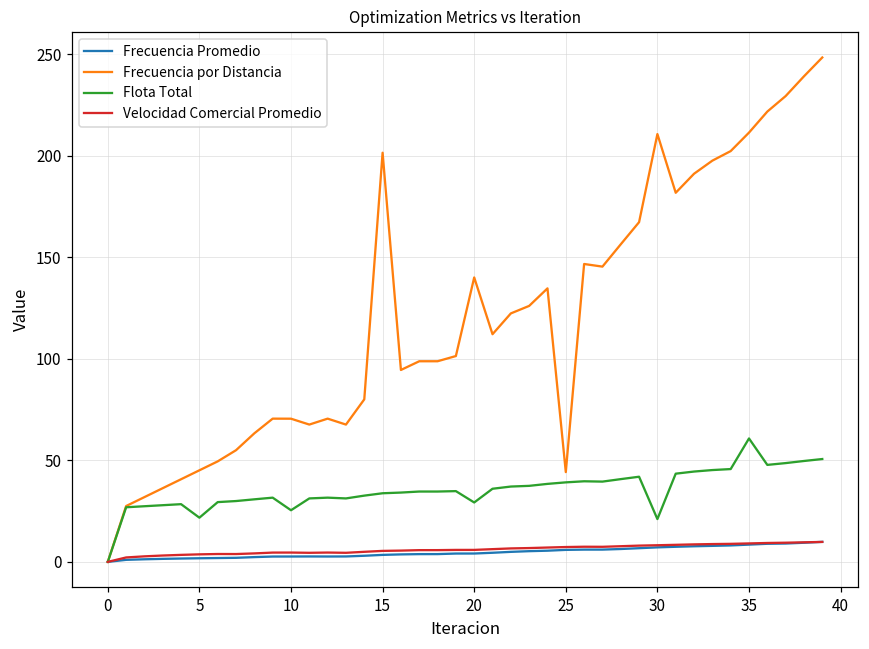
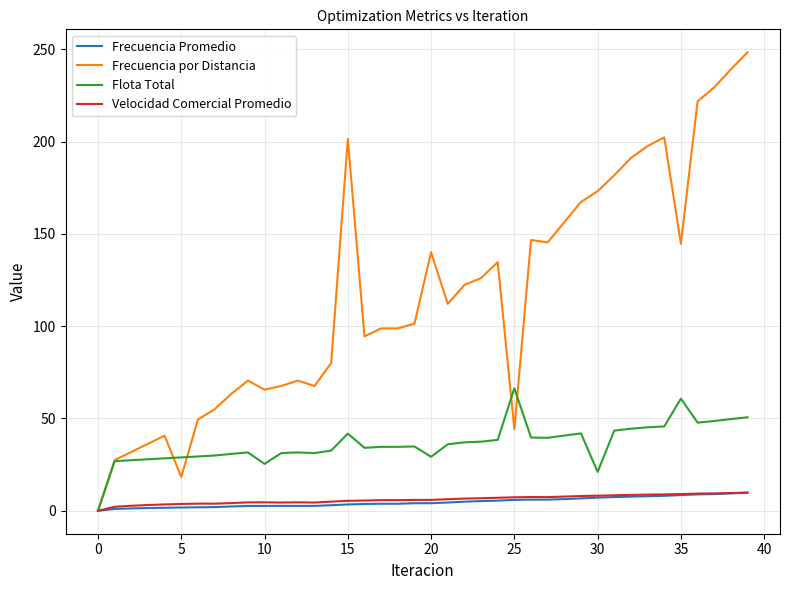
  {
    "Frecuencia Promedio": {
      "5": 2,
      "10": 3,
      "15": 3,
      "20": 4,
      "25": 6
    },
    "Frecuencia por Distancia": {
-     "5": 45,
-     "10": 71,
+     "5": 18,
+     "10": 66,
      "15": 201,
      "20": 140,
      "25": 44,
-     "30": 211,
-     "35": 211
+     "30": 173,
+     "35": 145
    },
    "Flota Total": {
-     "5": 22,
+     "5": 29,
      "10": 25,
-     "15": 34,
+     "15": 42,
      "20": 29,
-     "25": 39,
+     "25": 66,
      "30": 21,
      "35": 61
    },
    "Velocidad Comercial Promedio": {
      "5": 4,
      "10": 5,
      "15": 5,
      "20": 6,
      "25": 7
    }
  }
